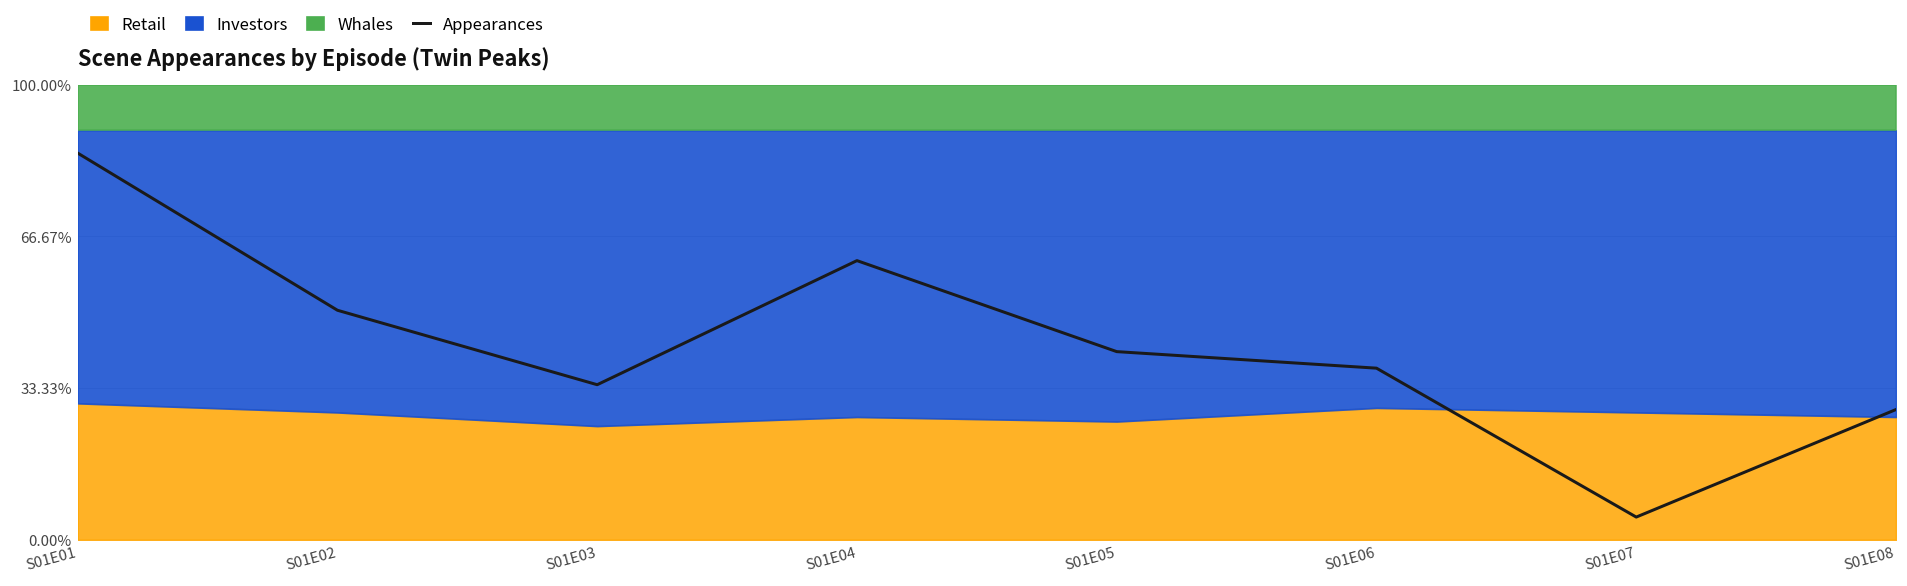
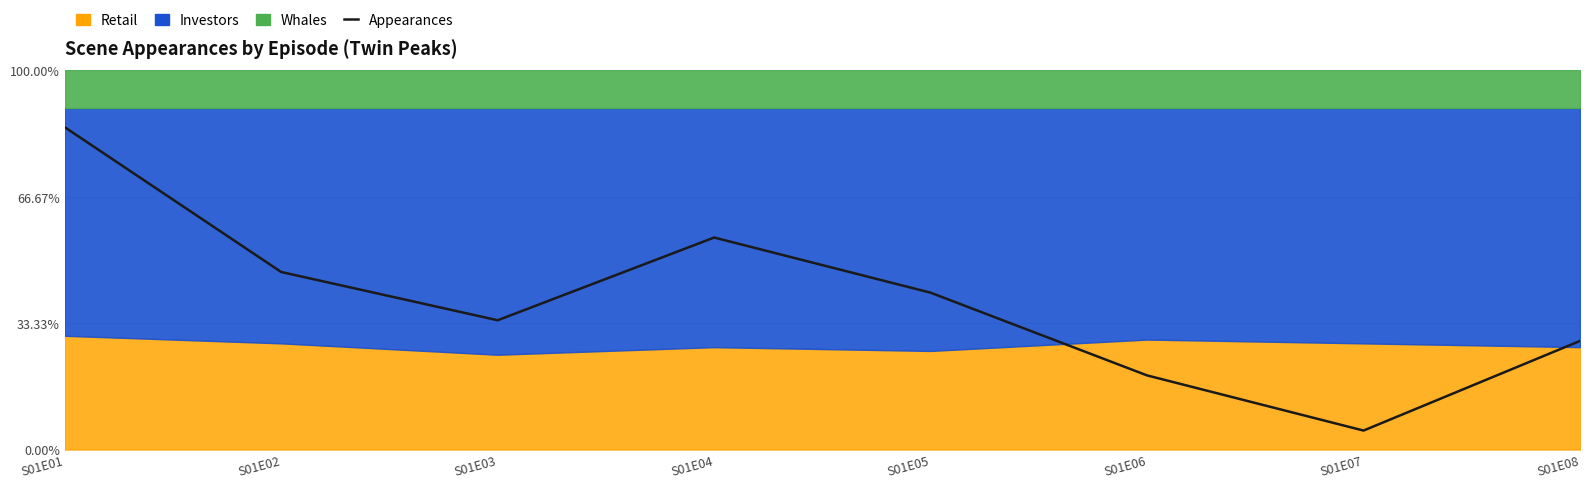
  {
    "Appearances": {
      "S01E01": "85%",
-     "S01E02": "50%",
+     "S01E02": "47%",
      "S01E03": "34%",
-     "S01E04": "61%",
+     "S01E04": "56%",
      "S01E05": "41%",
-     "S01E06": "38%",
+     "S01E06": "20%",
      "S01E07": "5%",
      "S01E08": "29%"
    },
    "Retail": {
      "S01E01": "30%",
      "S01E02": "28%",
      "S01E03": "25%",
      "S01E04": "27%",
      "S01E05": "26%",
      "S01E06": "29%",
      "S01E07": "28%",
      "S01E08": "27%"
    },
    "Investors": {
      "S01E01": "60%",
      "S01E02": "62%",
      "S01E03": "65%",
      "S01E04": "63%",
      "S01E05": "64%",
      "S01E06": "61%",
      "S01E07": "62%",
      "S01E08": "63%"
    },
    "Whales": {
      "S01E01": "10%",
      "S01E02": "10%",
      "S01E03": "10%",
      "S01E04": "10%",
      "S01E05": "10%",
      "S01E06": "10%",
      "S01E07": "10%",
      "S01E08": "10%"
    }
  }
